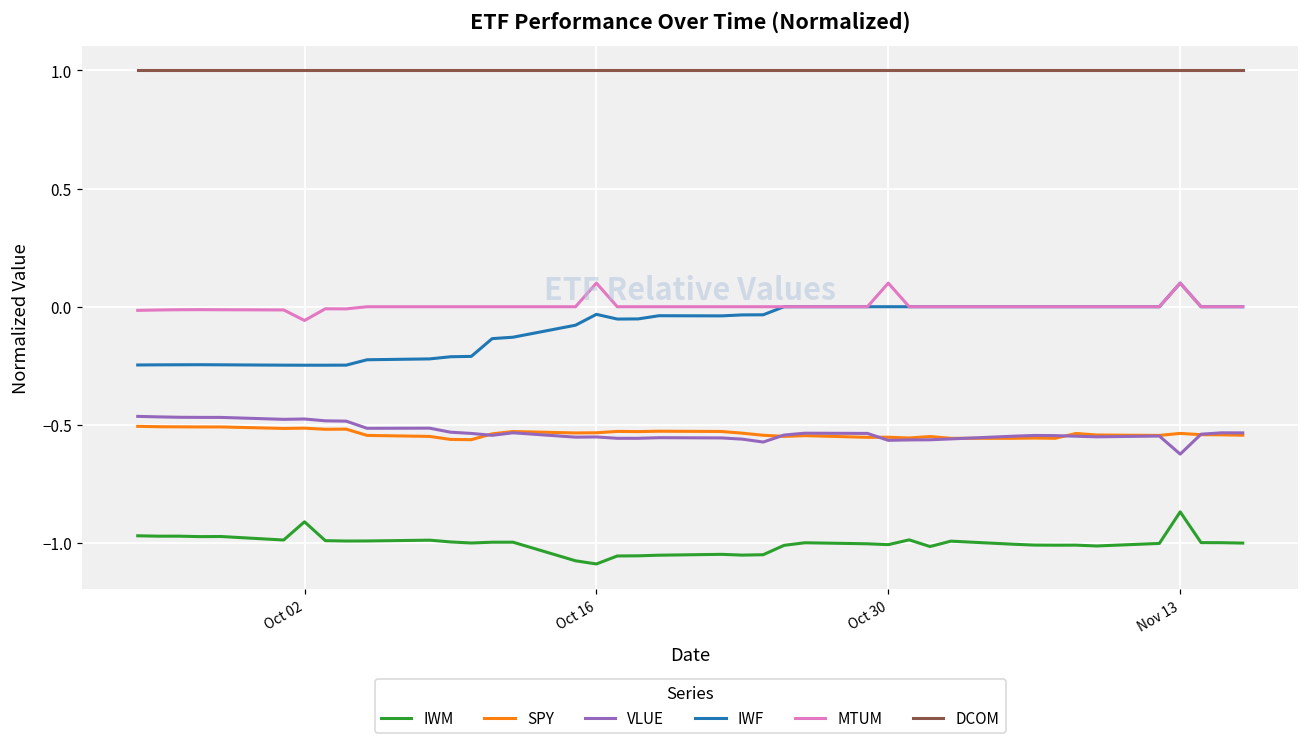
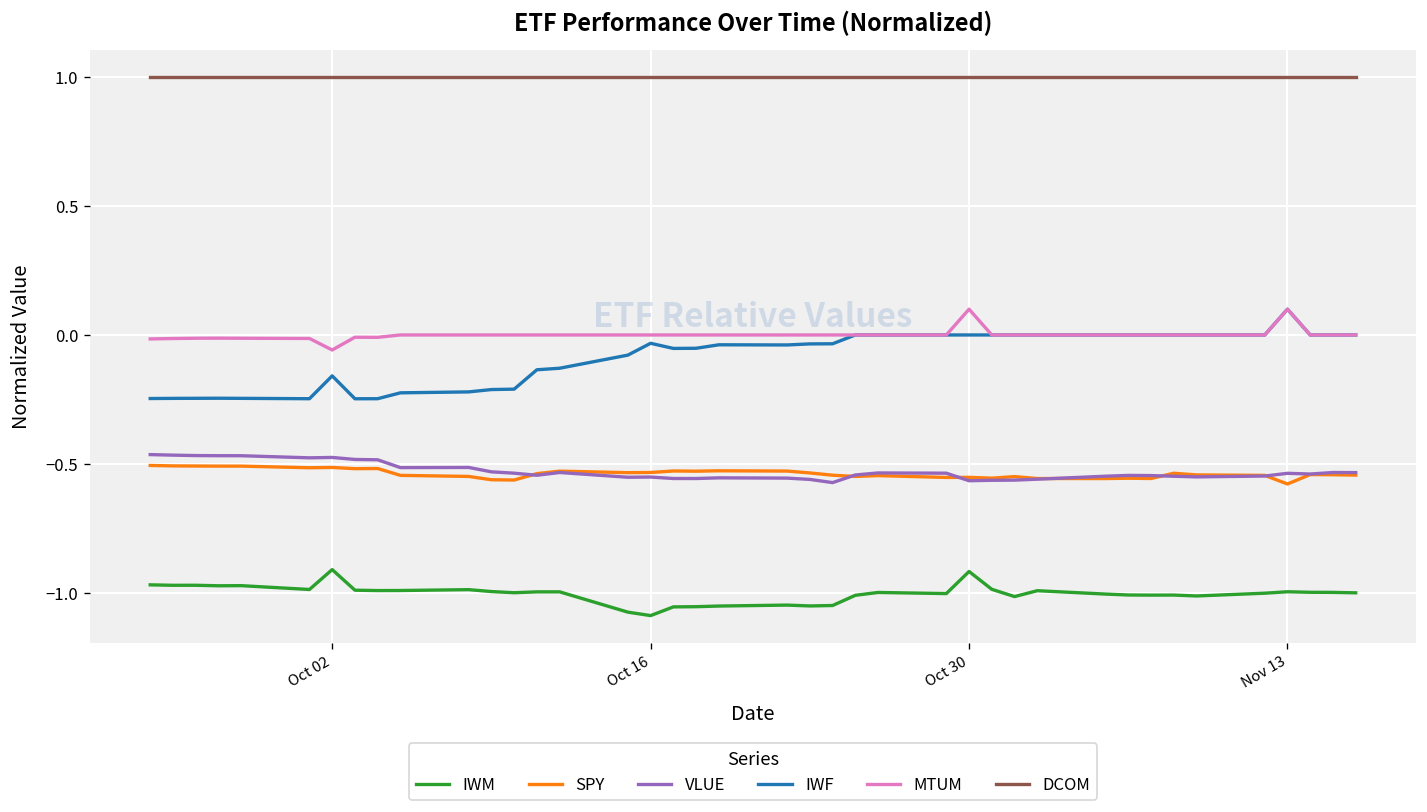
  {
    "IWM": {
      "Oct 02": -0.91,
      "Oct 16": -1.09,
-     "Oct 30": -1.01,
-     "Nov 13": -0.87
+     "Oct 30": -0.92,
+     "Nov 13": -1.00
    },
    "SPY": {
      "Oct 02": -0.51,
      "Oct 16": -0.53,
      "Oct 30": -0.55,
-     "Nov 13": -0.54
+     "Nov 13": -0.58
    },
    "VLUE": {
      "Oct 02": -0.48,
      "Oct 16": -0.55,
      "Oct 30": -0.57,
-     "Nov 13": -0.62
+     "Nov 13": -0.54
    },
    "IWF": {
-     "Oct 02": -0.25,
+     "Oct 02": -0.16,
      "Oct 16": -0.03,
      "Oct 30": 0.00
    },
    "MTUM": {
      "Oct 02": -0.06,
-     "Oct 16": 0.1,
+     "Oct 16": 0.0,
      "Oct 30": 0.1
    },
    "DCOM": {
      "Oct 02": 1.00,
      "Oct 16": 1.00,
      "Oct 30": 1.00,
      "Nov 13": 1.00
    }
  }
